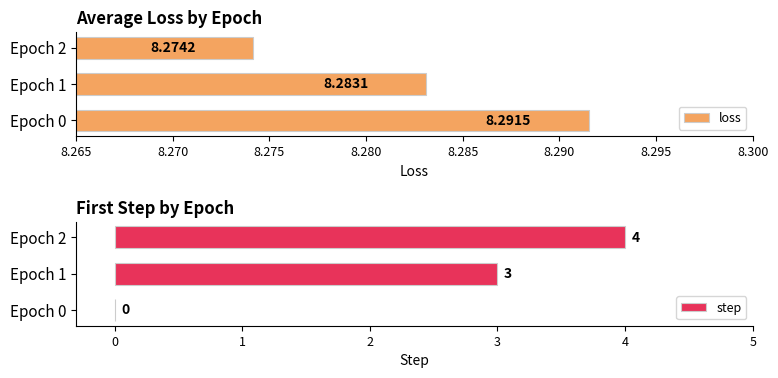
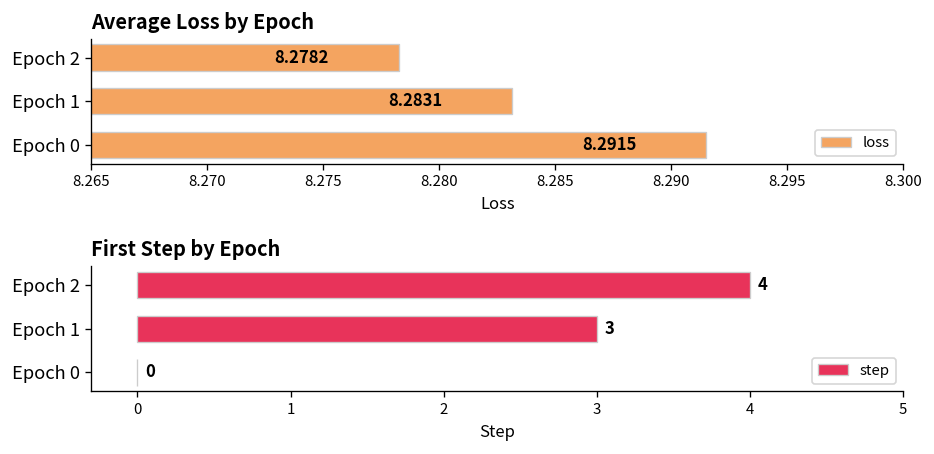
  {
    "Average Loss by Epoch": {
-     "Epoch 2": 8.2742,
+     "Epoch 2": 8.2782,
      "Epoch 1": 8.2831,
      "Epoch 0": 8.2915
    },
    "First Step by Epoch": {
      "Epoch 2": 4,
      "Epoch 1": 3,
      "Epoch 0": 0
    }
  }
